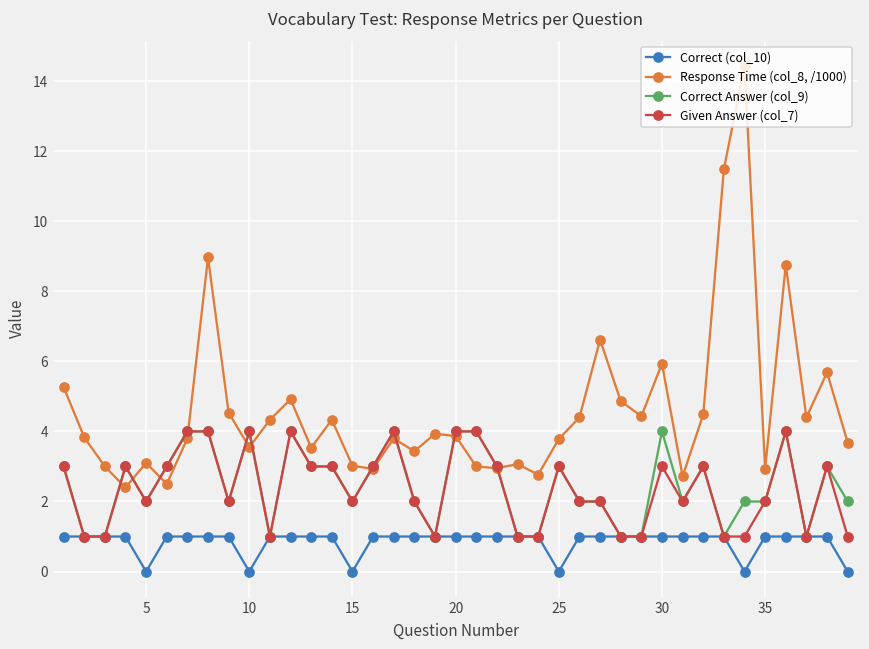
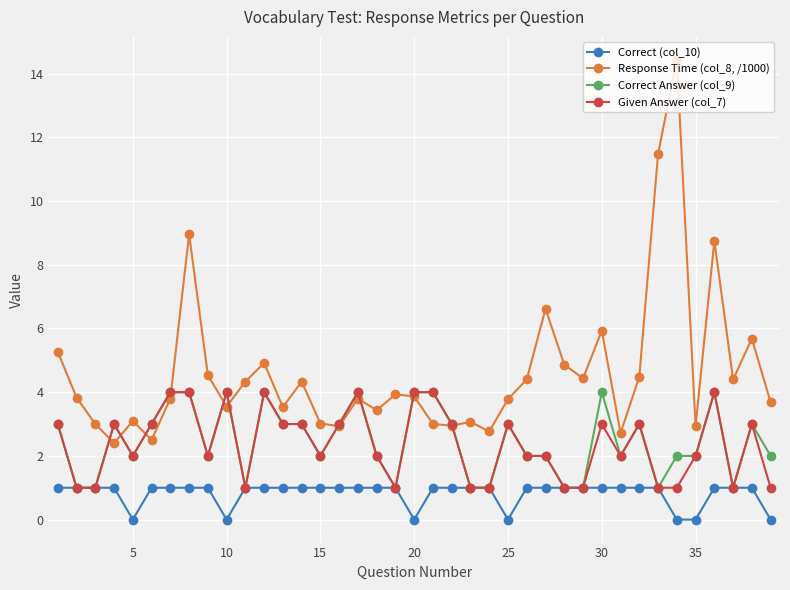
  {
    "Correct (col_10)": {
      "5": 0,
      "10": 0,
-     "15": 0,
-     "20": 1,
+     "15": 1,
+     "20": 0,
      "25": 0,
      "30": 1,
-     "35": 1
+     "35": 0
    },
    "Correct Answer (col_9)": {
      "30": 4
    }
  }
